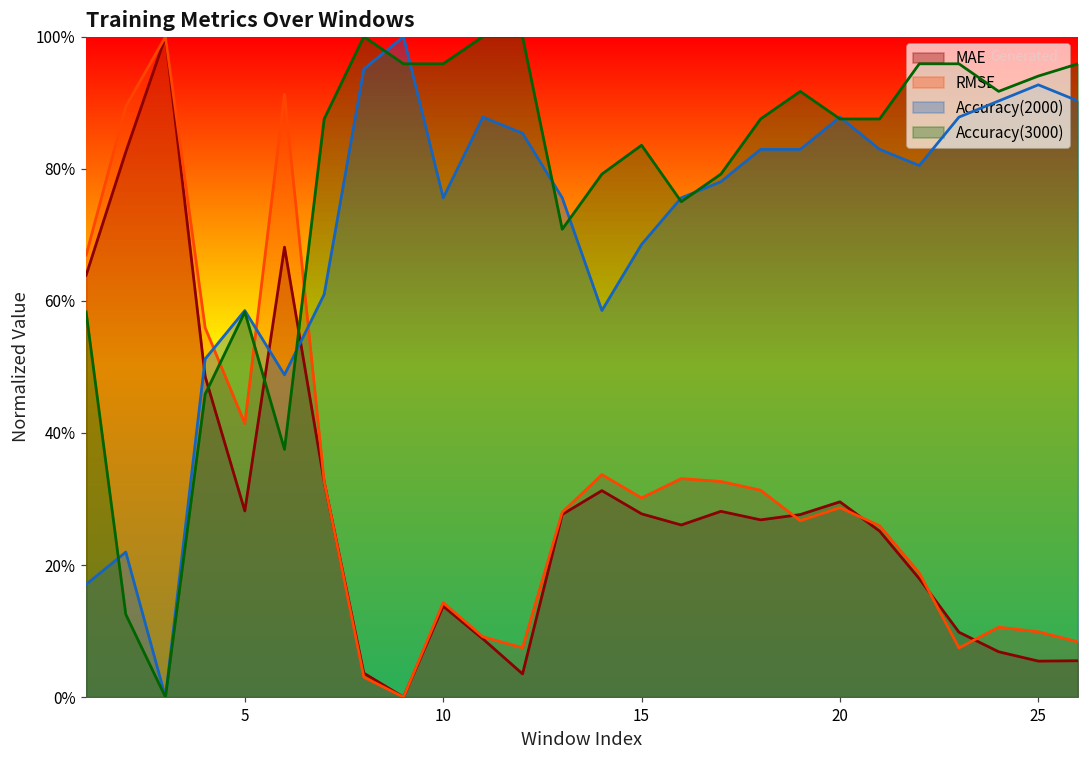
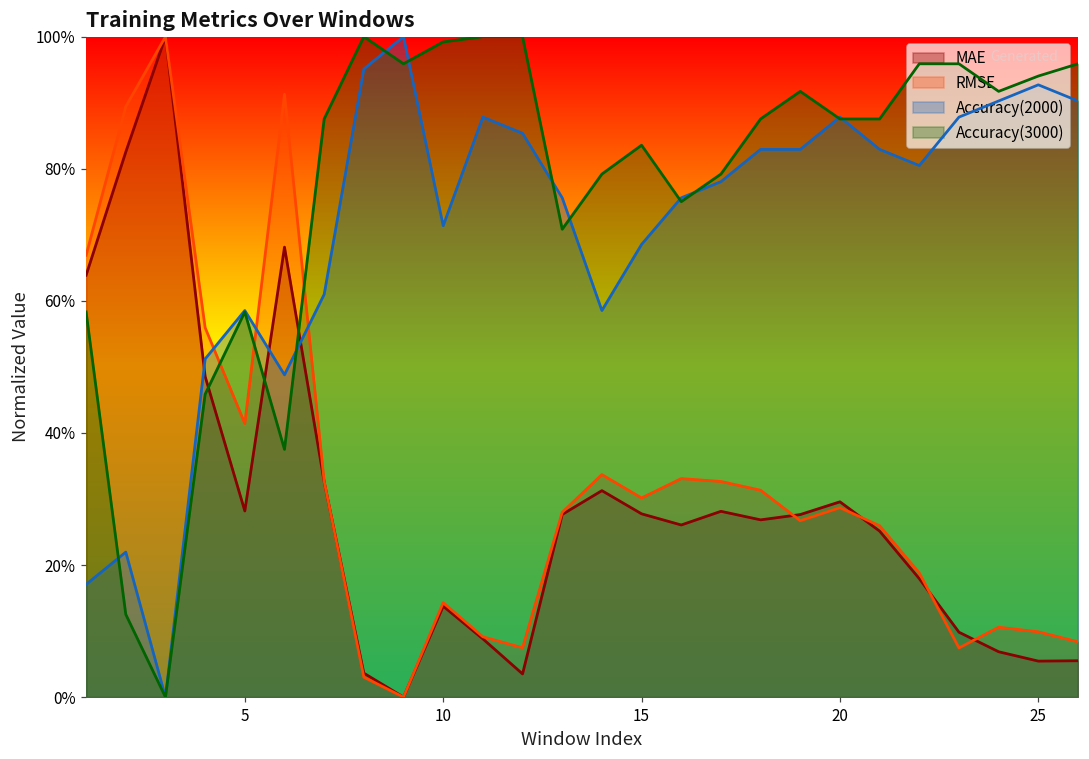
  {
    "Accuracy(2000)": {
-     "10": "76%",
+     "10": "71%",
      "15": "69%"
    },
    "Accuracy(3000)": {
-     "10": "96%",
+     "10": "99%",
      "15": "84%"
    }
  }
